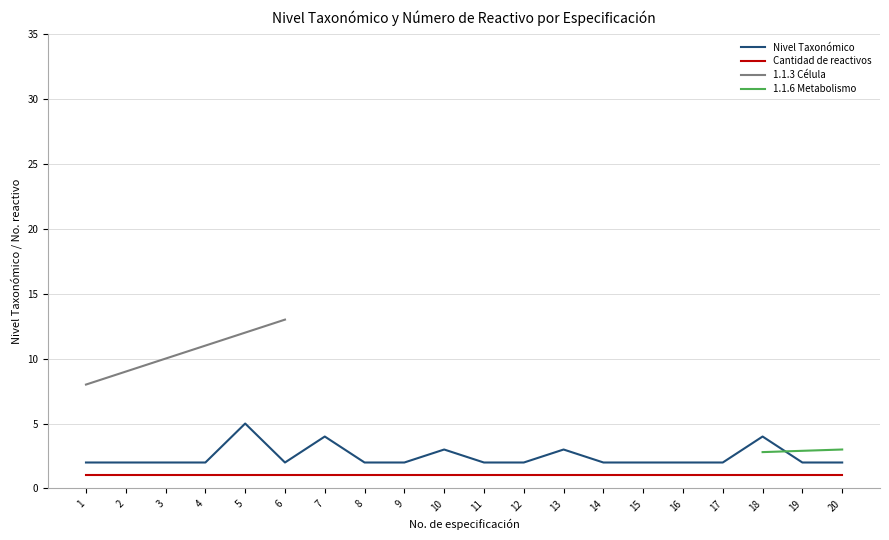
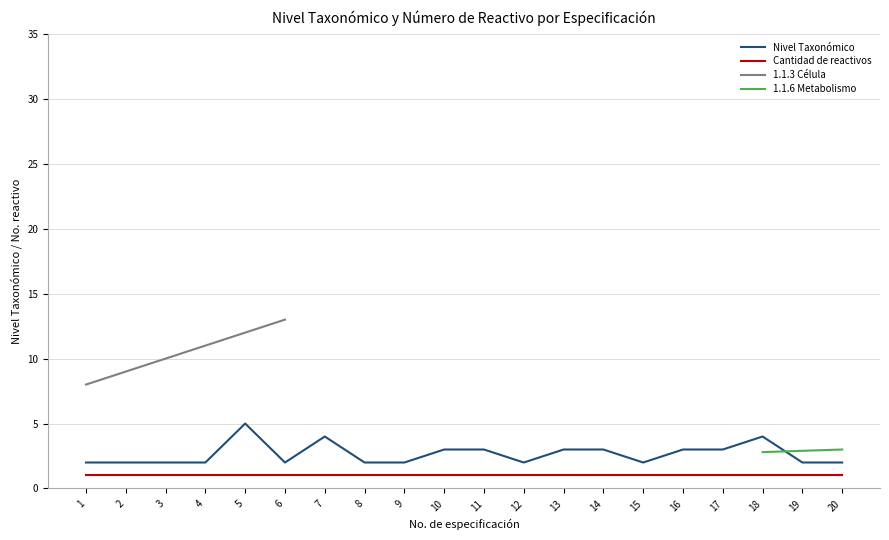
  {
    "Nivel Taxonómico": {
      "1": 2,
      "2": 2,
      "3": 2,
      "4": 2,
      "5": 5,
      "6": 2,
      "7": 4,
      "8": 2,
      "9": 2,
      "10": 3,
-     "11": 2,
+     "11": 3,
      "12": 2,
      "13": 3,
-     "14": 2,
+     "14": 3,
      "15": 2,
-     "16": 2,
-     "17": 2,
+     "16": 3,
+     "17": 3,
      "18": 4,
      "19": 2,
      "20": 2
    },
    "Cantidad de reactivos": {
      "1": 1,
      "2": 1,
      "3": 1,
      "4": 1,
      "5": 1,
      "6": 1,
      "7": 1,
      "8": 1,
      "9": 1,
      "10": 1,
      "11": 1,
      "12": 1,
      "13": 1,
      "14": 1,
      "15": 1,
      "16": 1,
      "17": 1,
      "18": 1,
      "19": 1,
      "20": 1
    },
    "1.1.3 Célula": {
      "1": 8,
      "2": 9,
      "3": 10,
      "4": 11,
      "5": 12,
      "6": 13
    },
    "1.1.6 Metabolismo": {
      "18": 2.8,
      "19": 3,
      "20": 3
    }
  }
